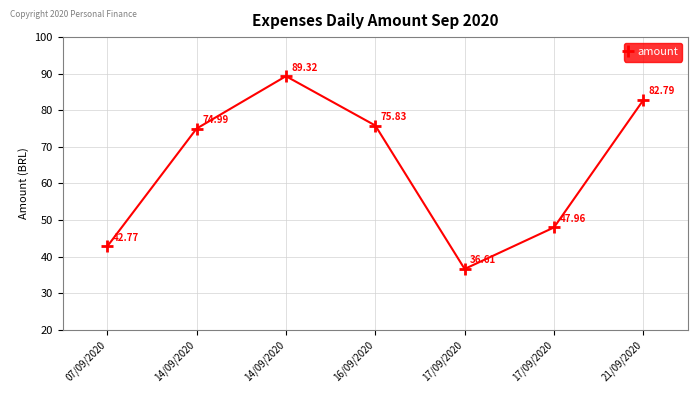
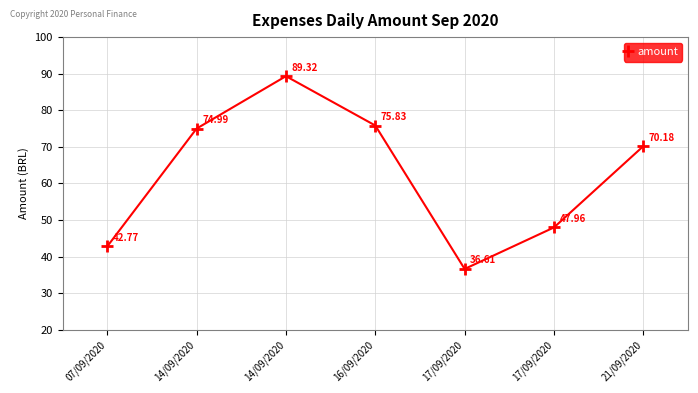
  {
    "07/09/2020": 42.77,
    "16/09/2020": 75.83,
-   "21/09/2020": 82.79
+   "21/09/2020": 70.18
  }
